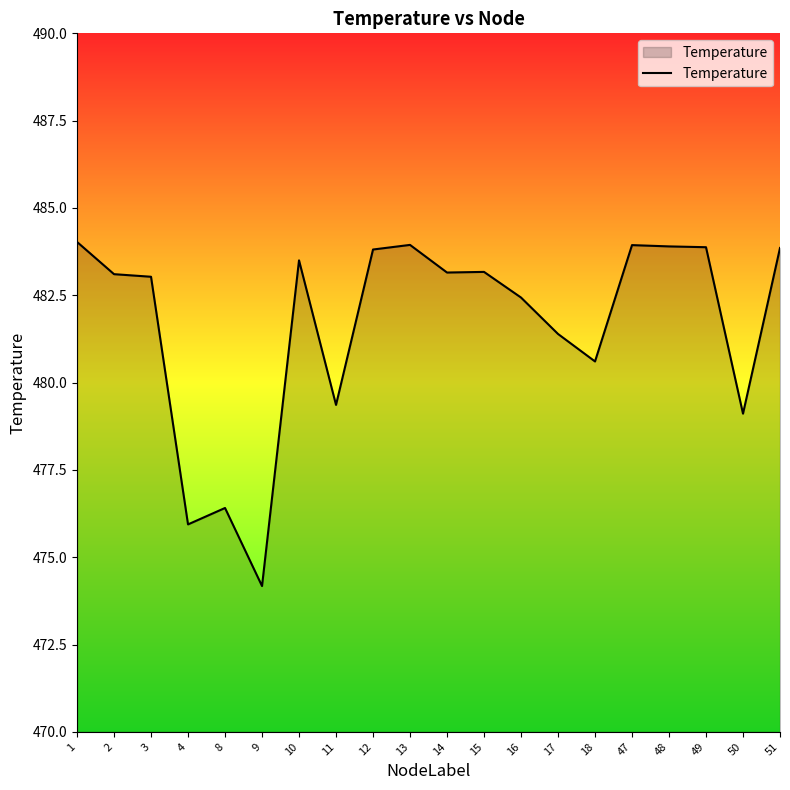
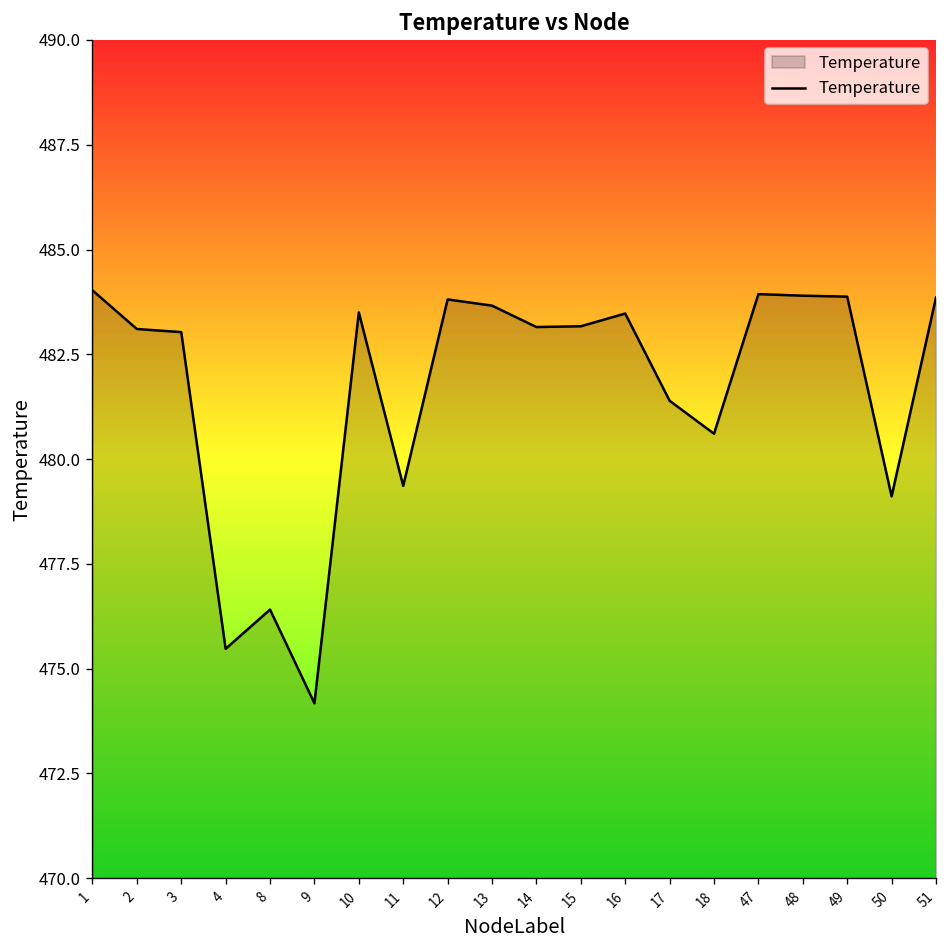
  {
    "1": 484.0,
    "2": 483.1,
    "3": 483.0,
-   "4": 475.9,
+   "4": 475.5,
    "8": 476.4,
    "9": 474.2,
    "10": 483.5,
    "11": 479.4,
    "12": 483.8,
-   "13": 483.9,
+   "13": 483.7,
    "14": 483.2,
    "15": 483.2,
-   "16": 482.4,
+   "16": 483.5,
    "17": 481.4,
    "18": 480.6,
    "47": 483.9,
    "48": 483.9,
    "49": 483.9,
    "50": 479.1,
    "51": 483.9
  }
